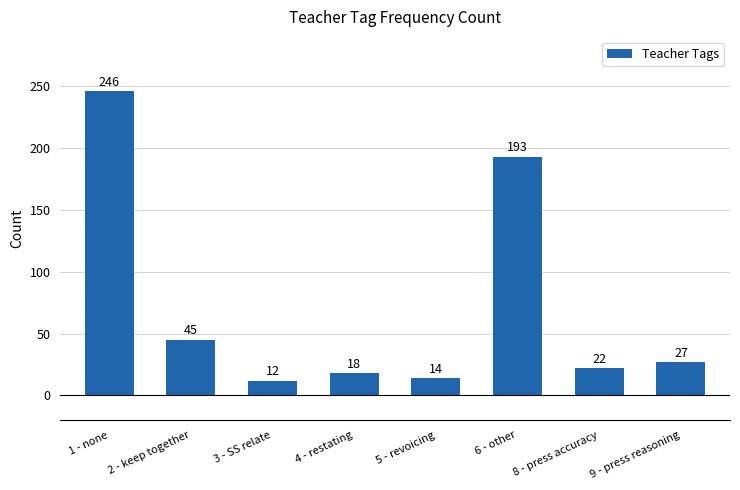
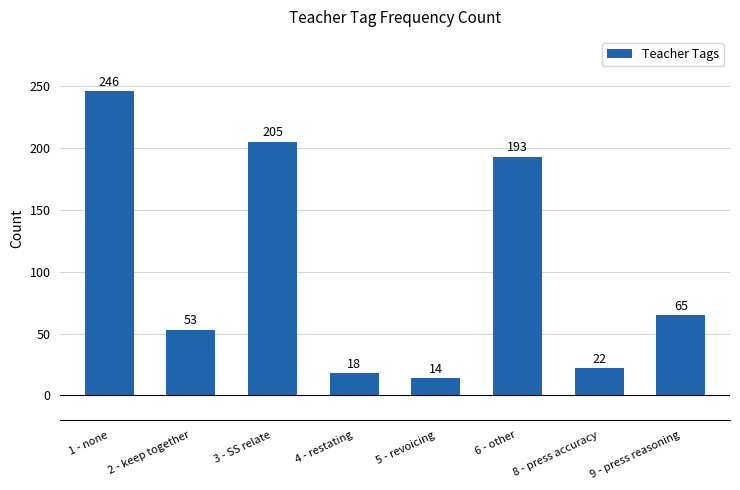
  {
    "1 - none": 246,
-   "2 - keep together": 45,
-   "3 - SS relate": 12,
+   "2 - keep together": 53,
+   "3 - SS relate": 205,
    "4 - restating": 18,
    "5 - revoicing": 14,
    "6 - other": 193,
    "8 - press accuracy": 22,
-   "9 - press reasoning": 27
+   "9 - press reasoning": 65
  }
